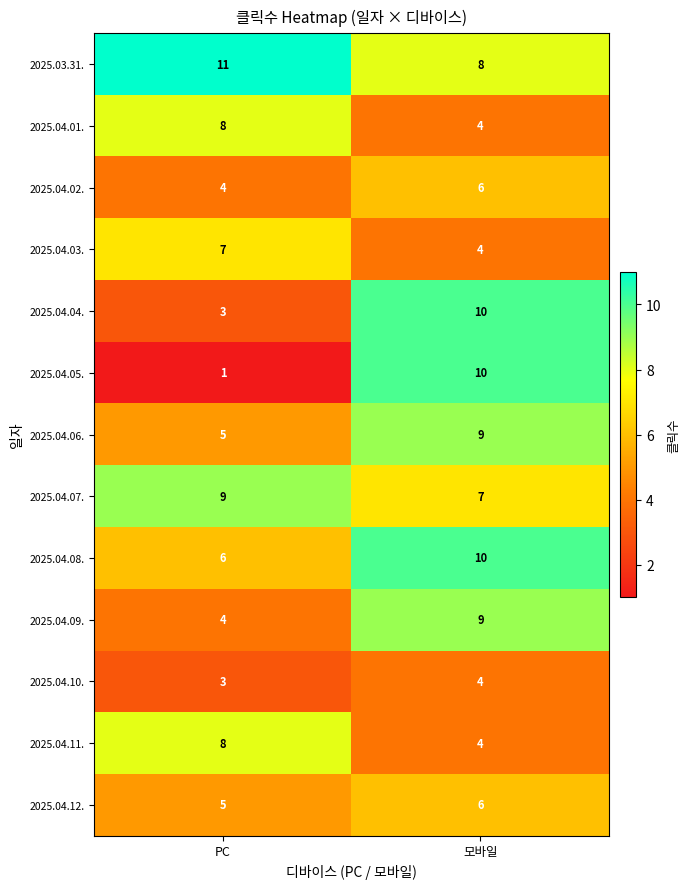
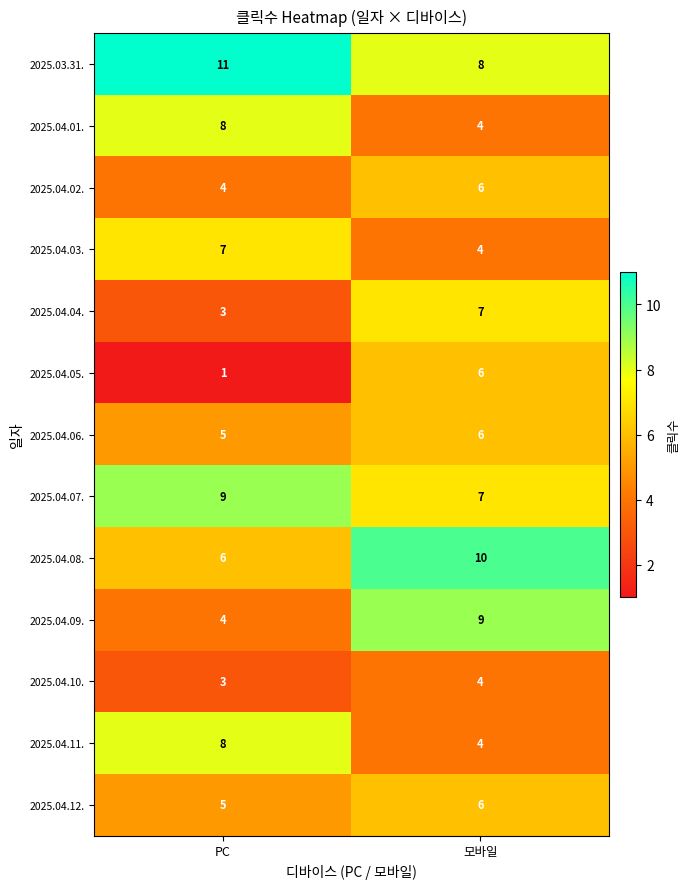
  {
    "2025.03.31.": {
      "PC": 11,
      "모바일": 8
    },
    "2025.04.01.": {
      "PC": 8,
      "모바일": 4
    },
    "2025.04.02.": {
      "PC": 4,
      "모바일": 6
    },
    "2025.04.03.": {
      "PC": 7,
      "모바일": 4
    },
    "2025.04.04.": {
      "PC": 3,
-     "모바일": 10
+     "모바일": 7
    },
    "2025.04.05.": {
      "PC": 1,
-     "모바일": 10
+     "모바일": 6
    },
    "2025.04.06.": {
      "PC": 5,
-     "모바일": 9
+     "모바일": 6
    },
    "2025.04.07.": {
      "PC": 9,
      "모바일": 7
    },
    "2025.04.08.": {
      "PC": 6,
      "모바일": 10
    },
    "2025.04.09.": {
      "PC": 4,
      "모바일": 9
    },
    "2025.04.10.": {
      "PC": 3,
      "모바일": 4
    },
    "2025.04.11.": {
      "PC": 8,
      "모바일": 4
    },
    "2025.04.12.": {
      "PC": 5,
      "모바일": 6
    }
  }
